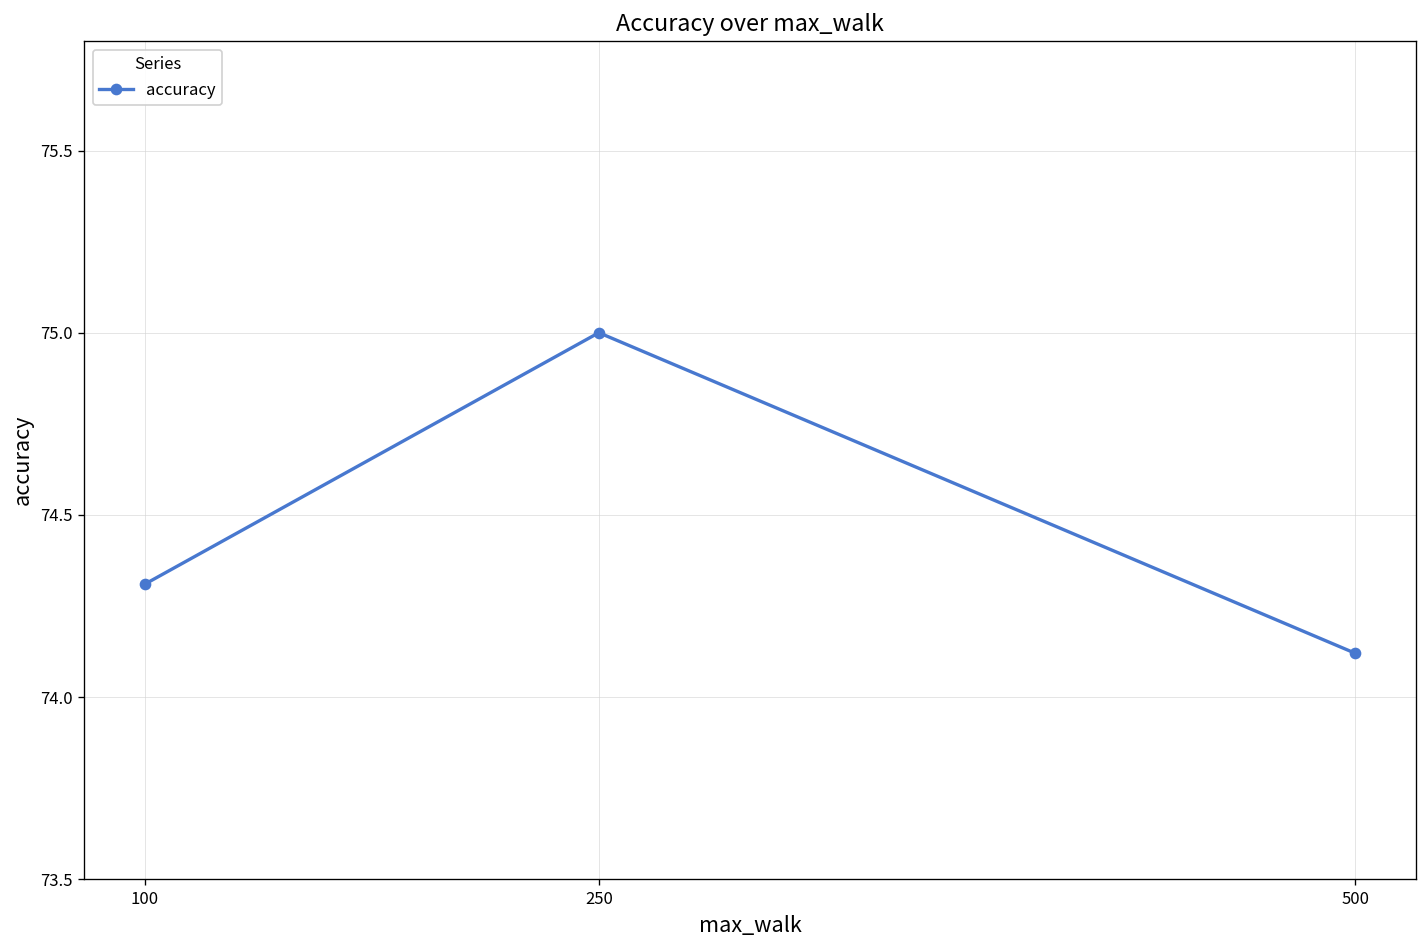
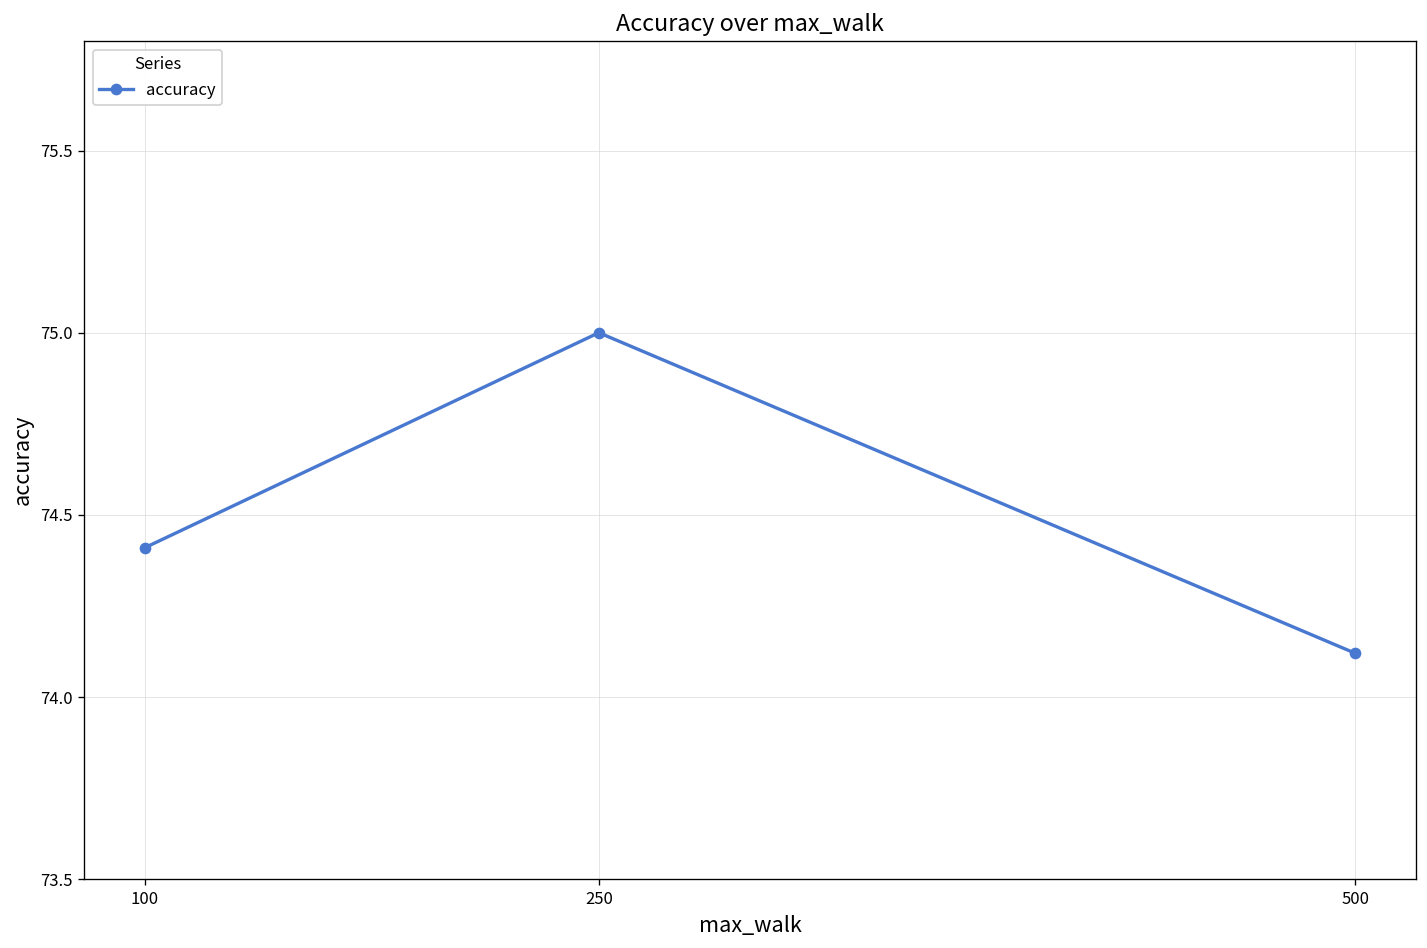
  {
-   "100": 74.31,
+   "100": 74.41,
    "250": 75.00,
    "500": 74.12
  }
